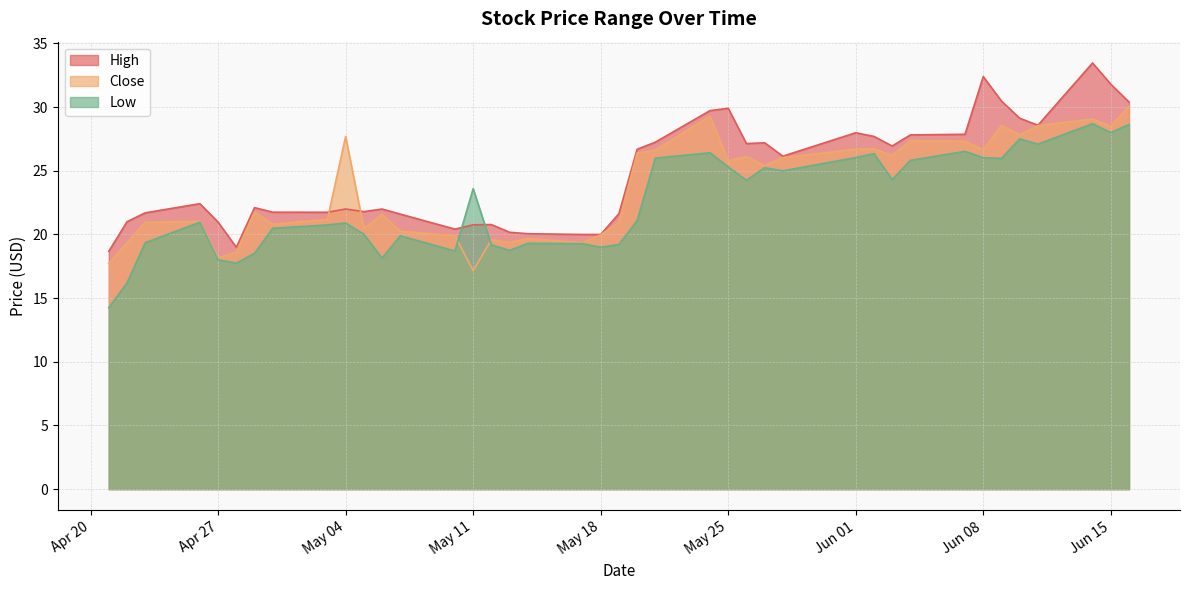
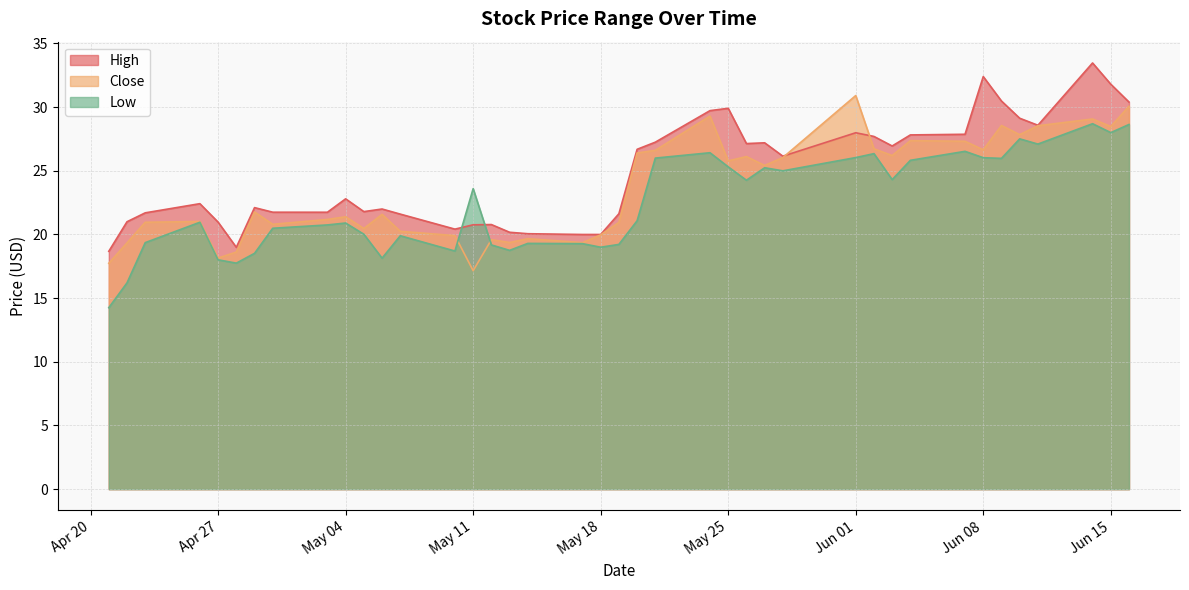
  {
    "High": {
      "Apr 27": 21.0,
-     "May 04": 22.0,
+     "May 04": 22.8,
      "May 11": 20.8,
      "May 25": 29.9,
      "Jun 01": 28.0,
      "Jun 08": 32.4,
      "Jun 15": 31.8
    },
    "Close": {
-     "May 04": 27.7,
+     "May 04": 21.4,
      "May 11": 17.2,
      "May 25": 25.8,
-     "Jun 01": 26.7,
+     "Jun 01": 30.9,
      "Jun 08": 26.6,
      "Jun 15": 28.5
    },
    "Low": {
      "May 04": 20.9,
      "May 11": 23.6,
      "May 18": 19.0,
      "May 25": 25.3,
      "Jun 01": 26.0,
      "Jun 08": 26.0,
      "Jun 15": 28.0
    }
  }
